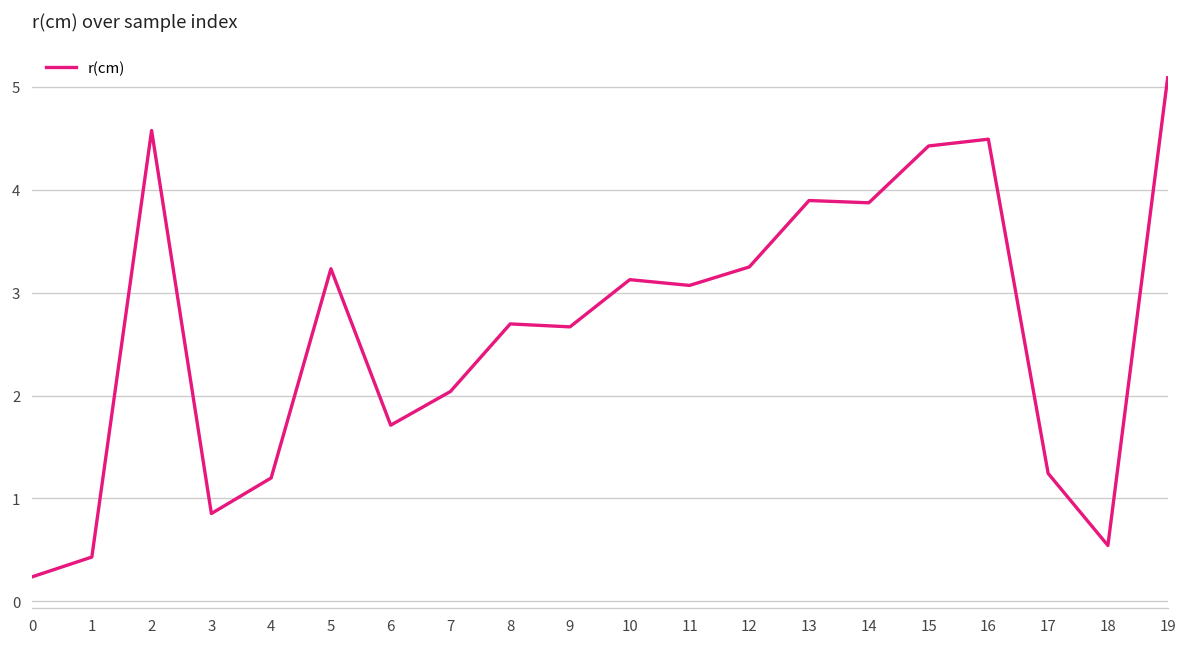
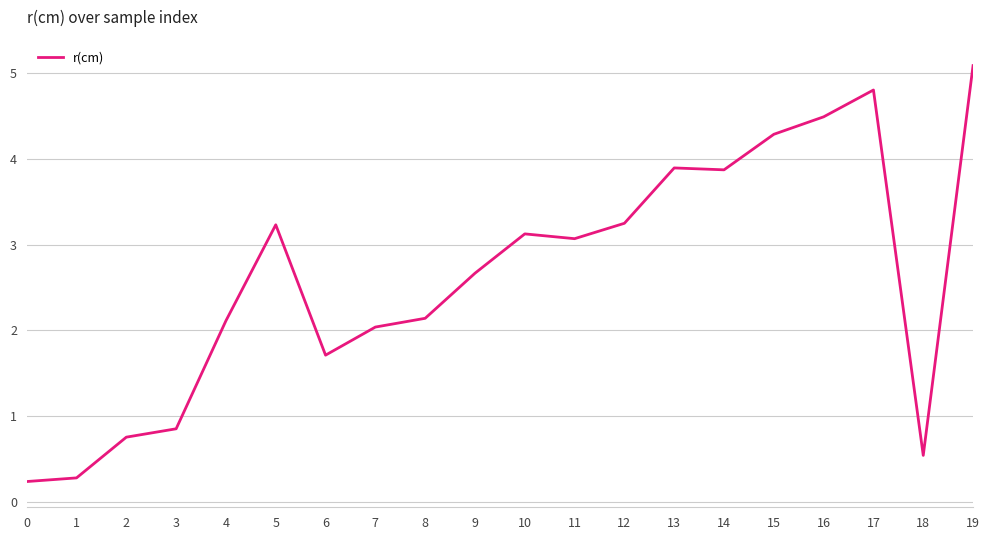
  {
    "0": 0.2,
-   "1": 0.4,
-   "2": 4.6,
+   "1": 0.3,
+   "2": 0.8,
    "3": 0.9,
-   "4": 1.2,
+   "4": 2.1,
    "5": 3.2,
    "6": 1.7,
    "7": 2.0,
-   "8": 2.7,
+   "8": 2.1,
    "9": 2.7,
    "10": 3.1,
    "11": 3.1,
    "12": 3.2,
    "13": 3.9,
    "14": 3.9,
-   "15": 4.4,
+   "15": 4.3,
    "16": 4.5,
-   "17": 1.2,
+   "17": 4.8,
    "18": 0.5,
    "19": 5.1
  }
